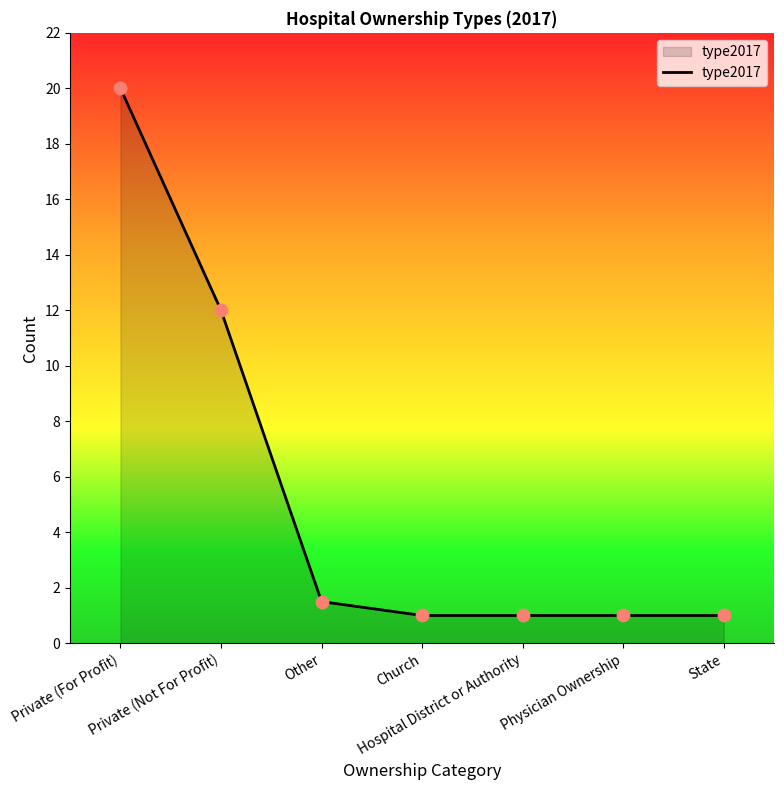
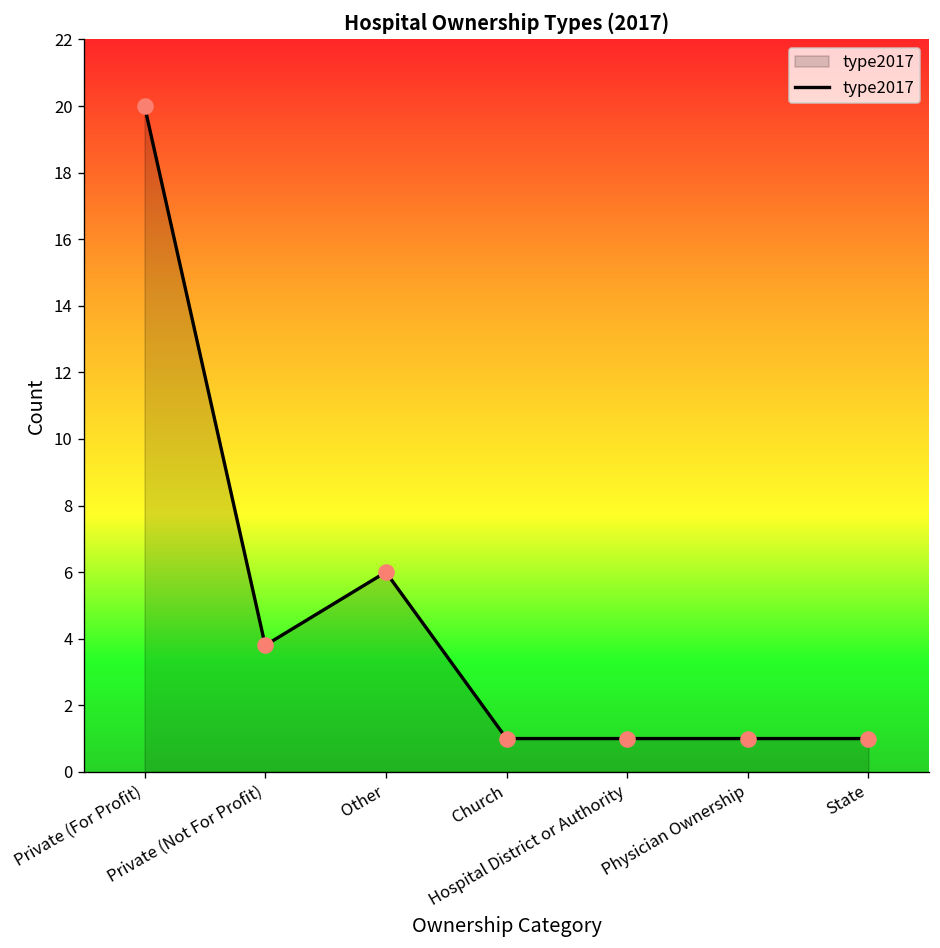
  {
    "Private (For Profit)": 20.0,
-   "Private (Not For Profit)": 12.0,
-   "Other": 1.5,
+   "Private (Not For Profit)": 3.8,
+   "Other": 6.0,
    "Church": 1.0,
    "Hospital District or Authority": 1.0,
    "Physician Ownership": 1.0,
    "State": 1.0
  }
